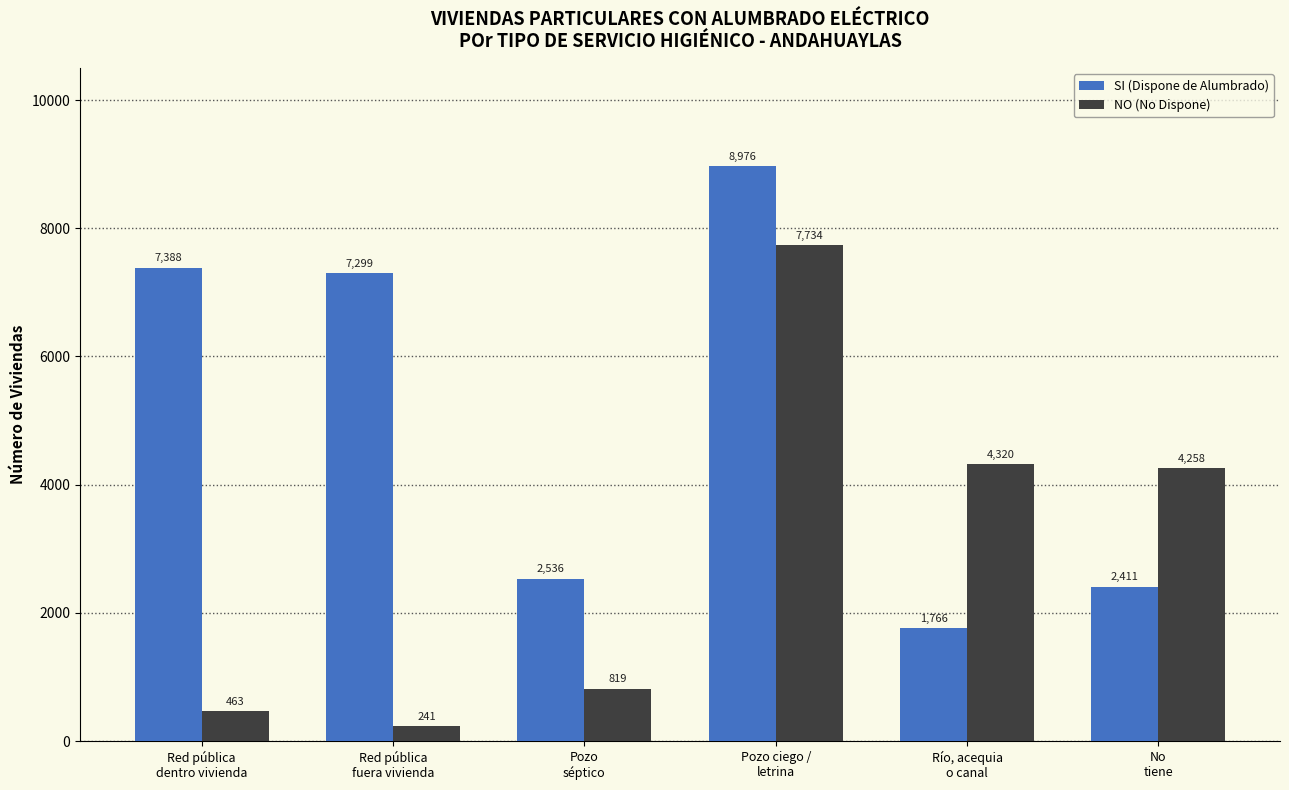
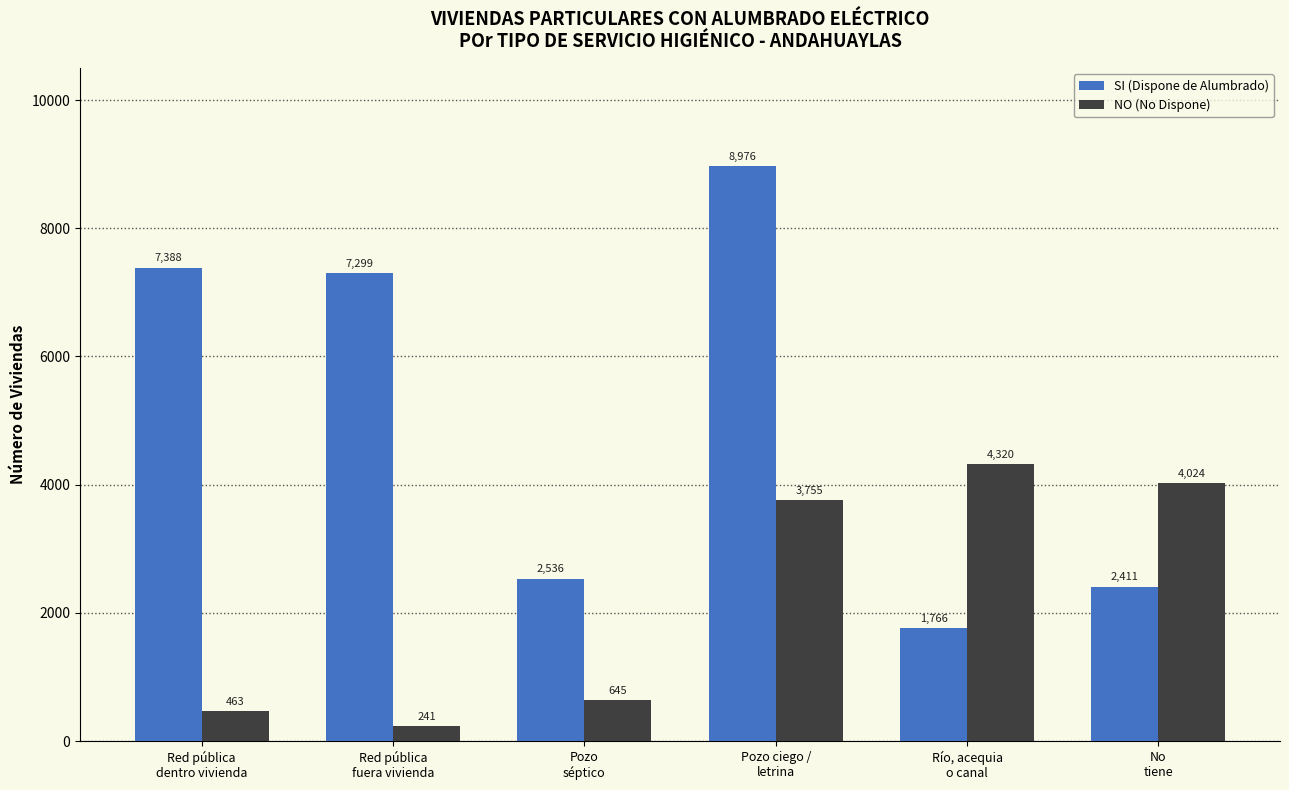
  {
    "SI (Dispone de Alumbrado)": {
      "Red pública dentro vivienda": "7,388",
      "Red pública fuera vivienda": "7,299",
      "Pozo séptico": "2,536",
      "Pozo ciego / letrina": "8,976",
      "Río, acequia o canal": "1,766",
      "No tiene": "2,411"
    },
    "NO (No Dispone)": {
      "Red pública dentro vivienda": "463",
      "Red pública fuera vivienda": "241",
-     "Pozo séptico": "819",
-     "Pozo ciego / letrina": "7,734",
+     "Pozo séptico": "645",
+     "Pozo ciego / letrina": "3,755",
      "Río, acequia o canal": "4,320",
-     "No tiene": "4,258"
+     "No tiene": "4,024"
    }
  }
